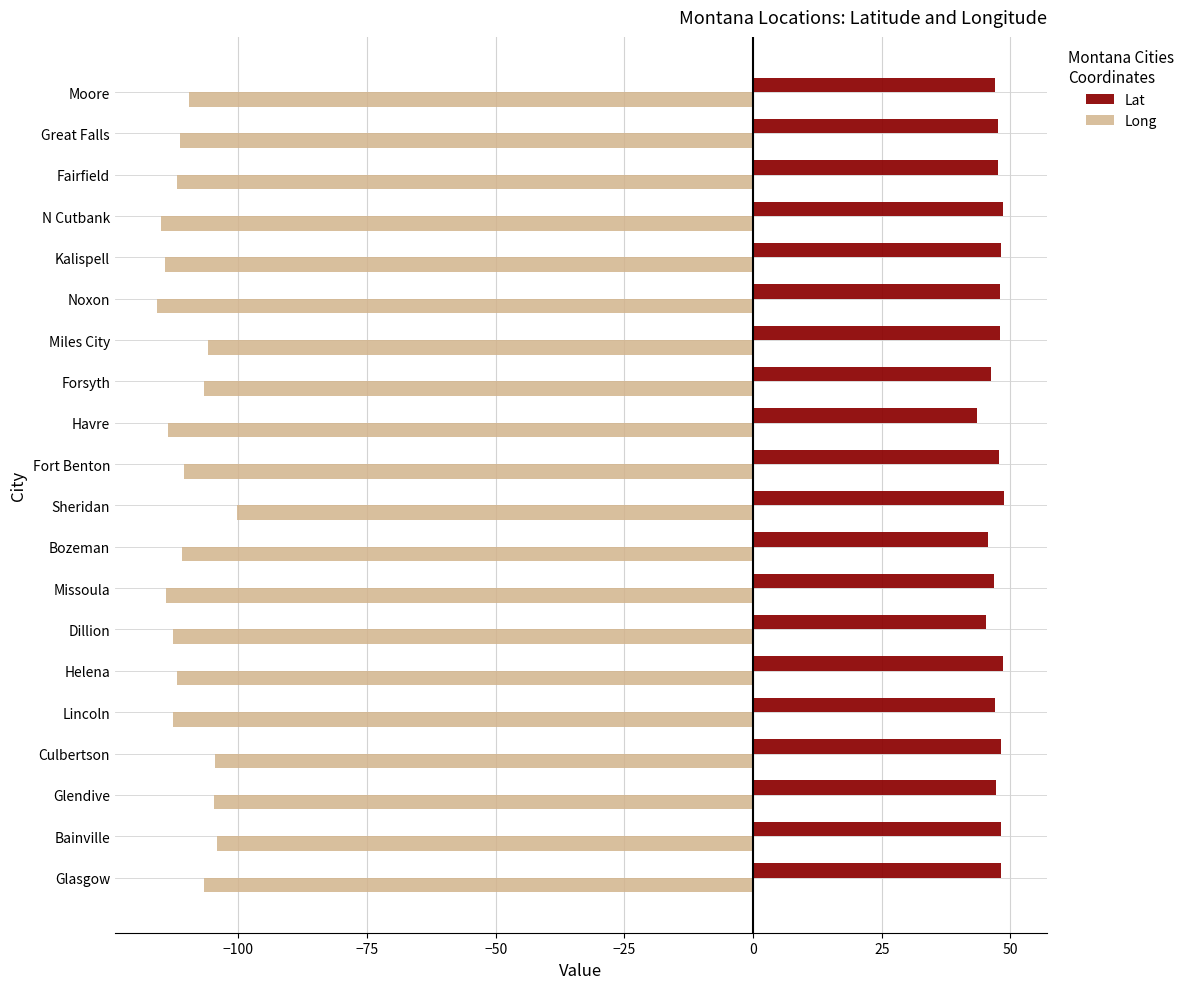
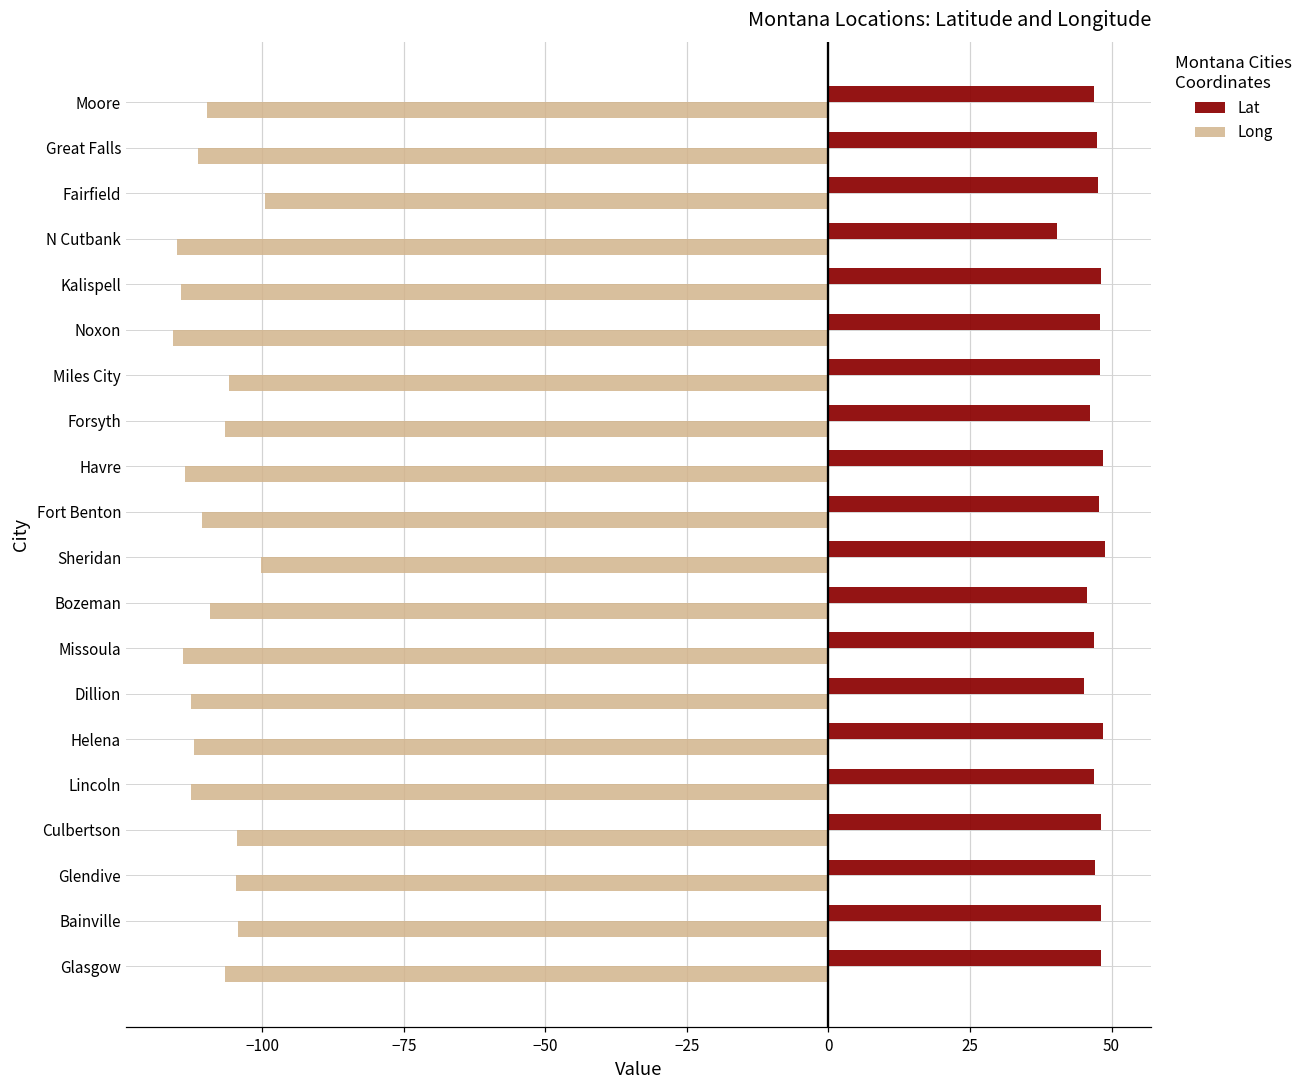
  {
    "Lat": {
      "Moore": 47,
      "Great Falls": 48,
      "Fairfield": 48,
-     "N Cutbank": 49,
+     "N Cutbank": 40,
      "Kalispell": 48,
      "Noxon": 48,
      "Miles City": 48,
      "Forsyth": 46,
-     "Havre": 44,
+     "Havre": 49,
      "Fort Benton": 48,
      "Sheridan": 49,
      "Bozeman": 46,
      "Missoula": 47,
      "Dillion": 45,
      "Helena": 49,
      "Lincoln": 47,
      "Culbertson": 48,
      "Glendive": 47,
      "Bainville": 48,
      "Glasgow": 48
    },
    "Long": {
      "Moore": -110,
      "Great Falls": -111,
-     "Fairfield": -112,
+     "Fairfield": -99,
      "N Cutbank": -115,
      "Kalispell": -114,
      "Noxon": -116,
      "Miles City": -106,
      "Forsyth": -107,
      "Havre": -114,
      "Fort Benton": -111,
      "Sheridan": -100,
-     "Bozeman": -111,
+     "Bozeman": -109,
      "Missoula": -114,
      "Dillion": -113,
      "Helena": -112,
      "Lincoln": -113,
      "Culbertson": -105,
      "Glendive": -105,
      "Bainville": -104,
      "Glasgow": -107
    }
  }
